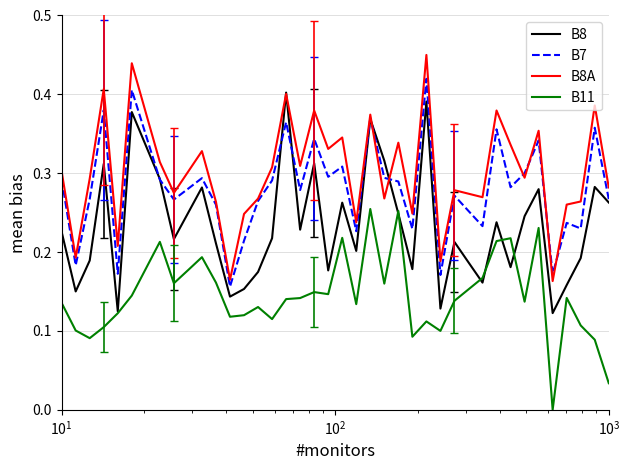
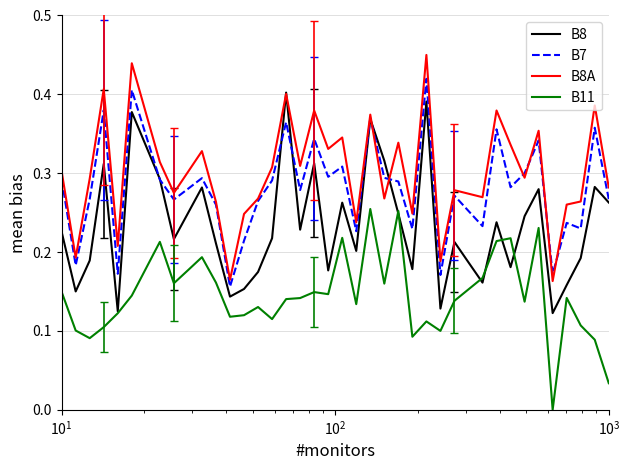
  {
    "B8": {
      "10^1": 0.23,
      "10^3": 0.26
    },
    "B7": {
      "10^1": 0.29,
      "10^3": 0.27
    },
    "B8A": {
      "10^1": 0.30,
      "10^3": 0.28
    },
    "B11": {
-     "10^1": 0.14,
+     "10^1": 0.15,
      "10^3": 0.03
    }
  }
